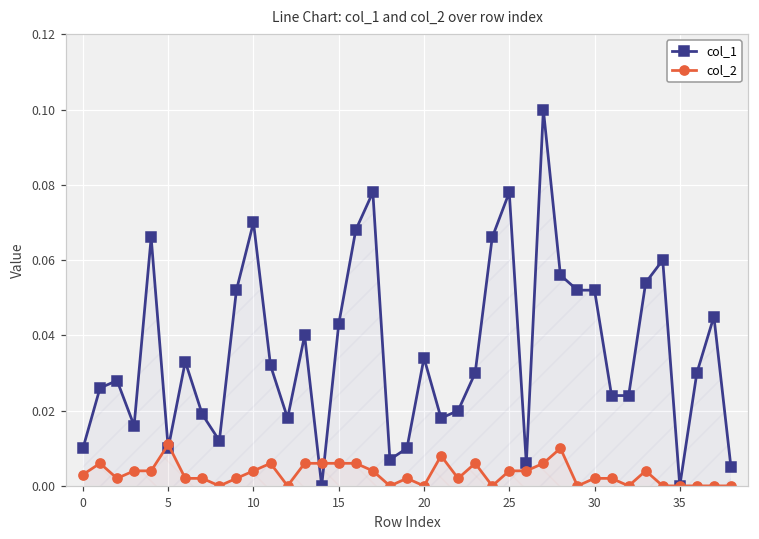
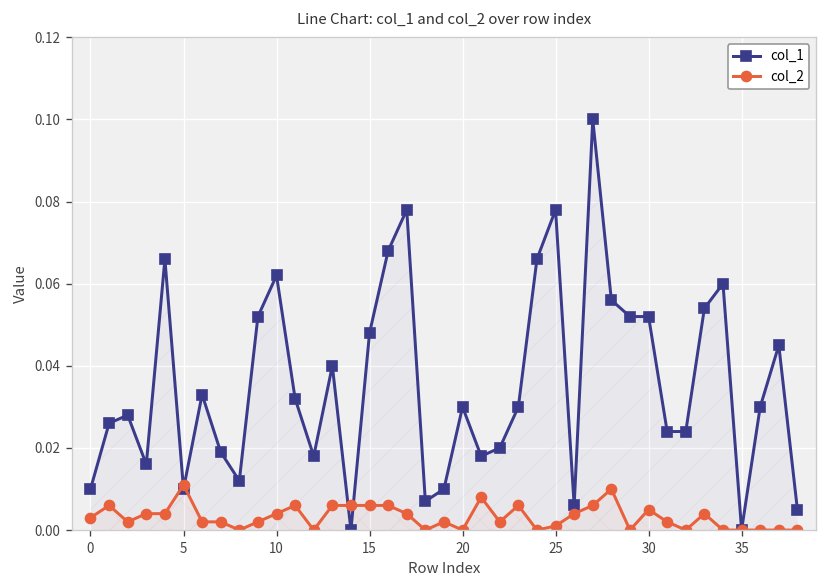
  {
    "col_1": {
      "0": 0.010,
      "5": 0.010,
-     "10": 0.070,
-     "15": 0.043,
-     "20": 0.034,
+     "10": 0.062,
+     "15": 0.048,
+     "20": 0.030,
      "25": 0.078,
      "30": 0.052
    },
    "col_2": {
      "0": 0.003,
      "5": 0.011,
      "10": 0.004,
      "15": 0.006,
      "20": 0.000,
-     "25": 0.004,
-     "30": 0.002
+     "25": 0.001,
+     "30": 0.005
    }
  }
